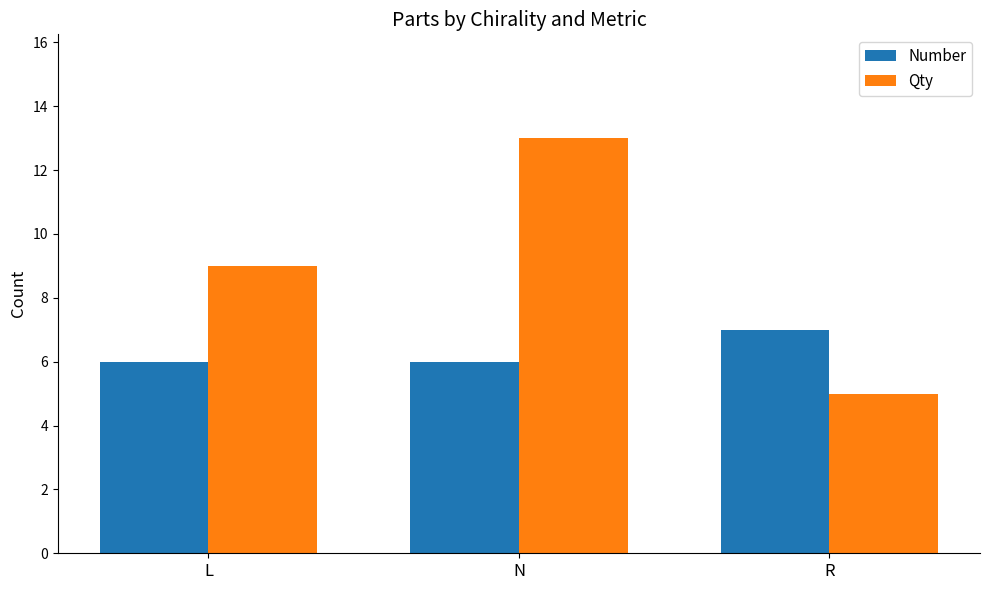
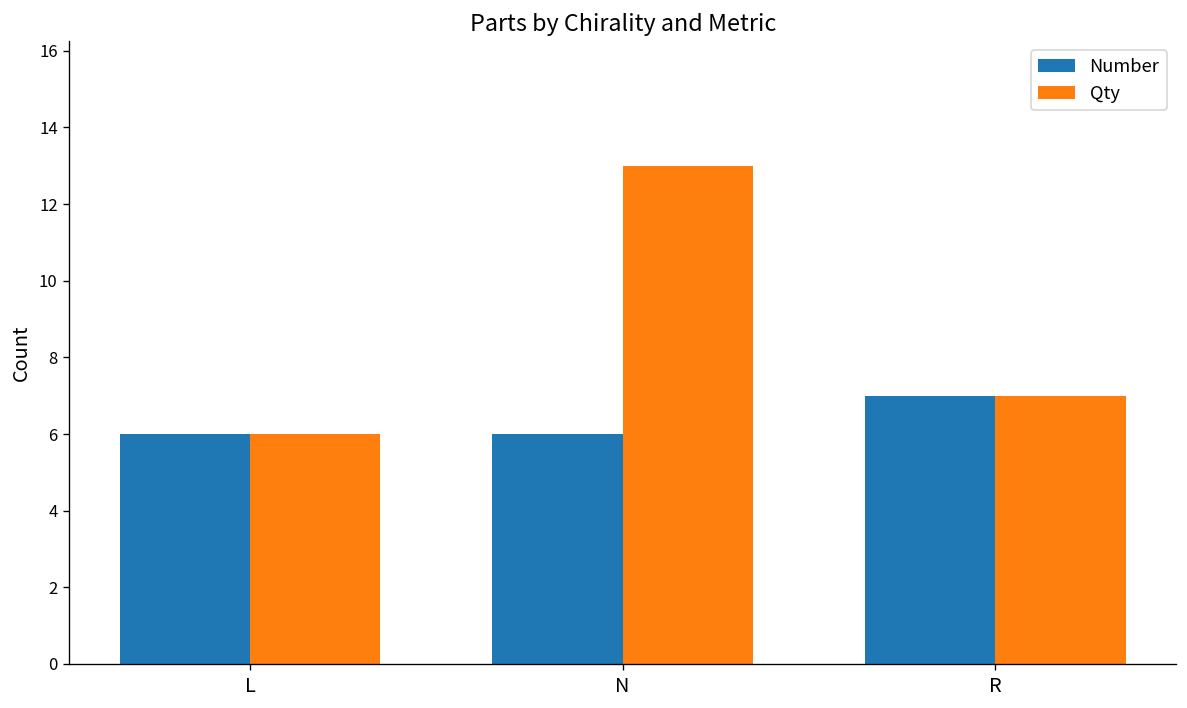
  {
    "Number": {
      "L": 6,
      "N": 6,
      "R": 7
    },
    "Qty": {
-     "L": 9,
+     "L": 6,
      "N": 13,
-     "R": 5
+     "R": 7
    }
  }
